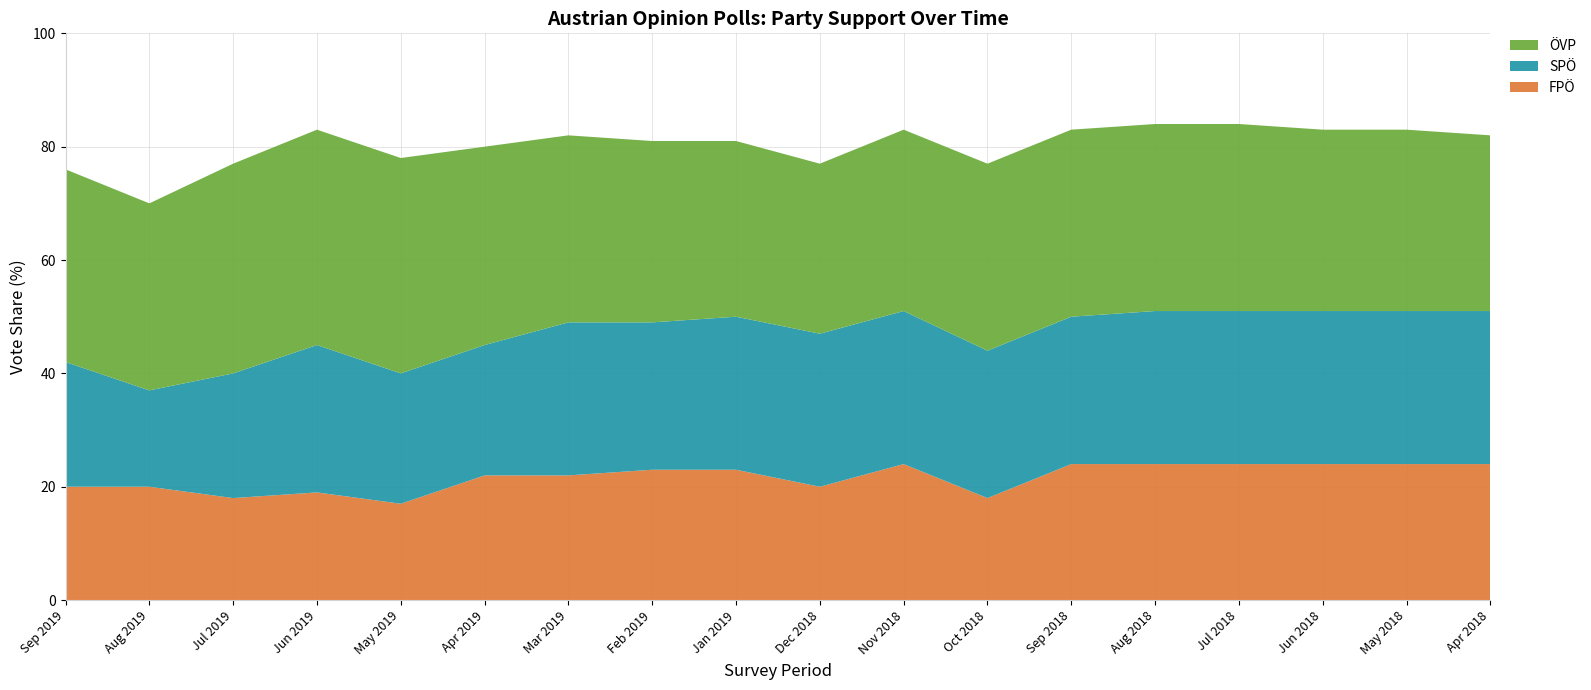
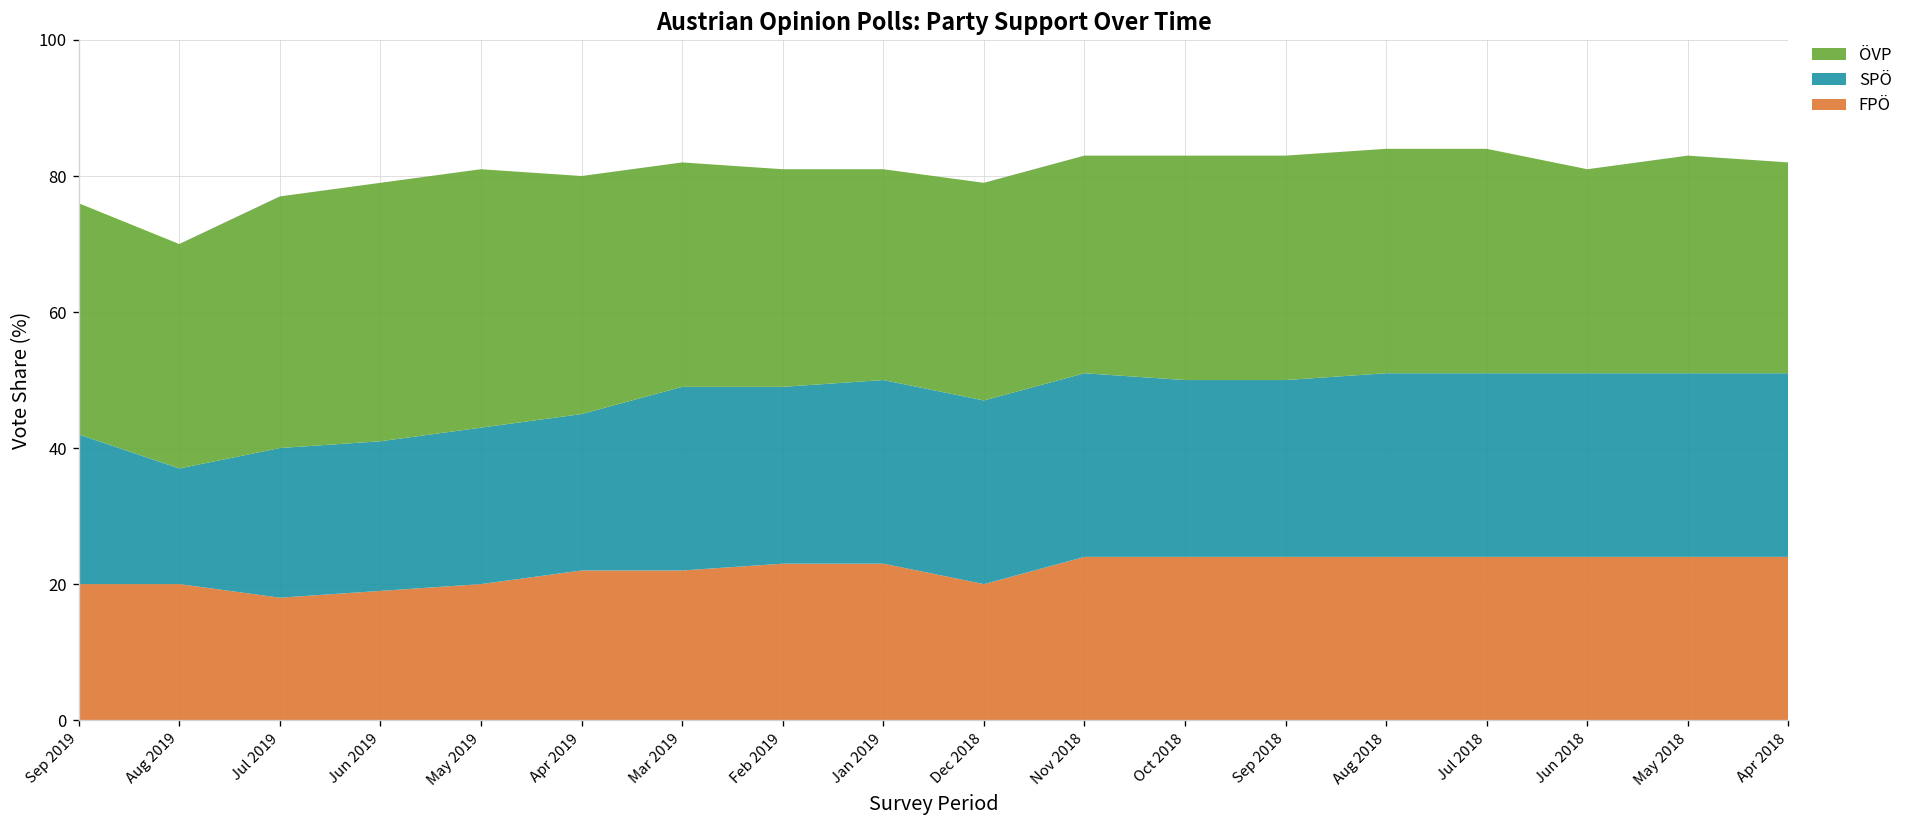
  {
    "FPÖ": {
      "Sep 2019": 20,
      "Aug 2019": 20,
      "Jul 2019": 18,
      "Jun 2019": 19,
-     "May 2019": 17,
+     "May 2019": 20,
      "Apr 2019": 22,
      "Mar 2019": 22,
      "Feb 2019": 23,
      "Jan 2019": 23,
      "Dec 2018": 20,
      "Nov 2018": 24,
-     "Oct 2018": 18,
+     "Oct 2018": 24,
      "Sep 2018": 24,
      "Aug 2018": 24,
      "Jul 2018": 24,
      "Jun 2018": 24,
      "May 2018": 24,
      "Apr 2018": 24
    },
    "SPÖ": {
      "Sep 2019": 22,
      "Aug 2019": 17,
      "Jul 2019": 22,
-     "Jun 2019": 26,
+     "Jun 2019": 22,
      "May 2019": 23,
      "Apr 2019": 23,
      "Mar 2019": 27,
      "Feb 2019": 26,
      "Jan 2019": 27,
      "Dec 2018": 27,
      "Nov 2018": 27,
      "Oct 2018": 26,
      "Sep 2018": 26,
      "Aug 2018": 27,
      "Jul 2018": 27,
      "Jun 2018": 27,
      "May 2018": 27,
      "Apr 2018": 27
    },
    "ÖVP": {
      "Sep 2019": 34,
      "Aug 2019": 33,
      "Jul 2019": 37,
      "Jun 2019": 38,
      "May 2019": 38,
      "Apr 2019": 35,
      "Mar 2019": 33,
      "Feb 2019": 32,
      "Jan 2019": 31,
-     "Dec 2018": 30,
+     "Dec 2018": 32,
      "Nov 2018": 32,
      "Oct 2018": 33,
      "Sep 2018": 33,
      "Aug 2018": 33,
      "Jul 2018": 33,
-     "Jun 2018": 32,
+     "Jun 2018": 30,
      "May 2018": 32,
      "Apr 2018": 31
    }
  }
